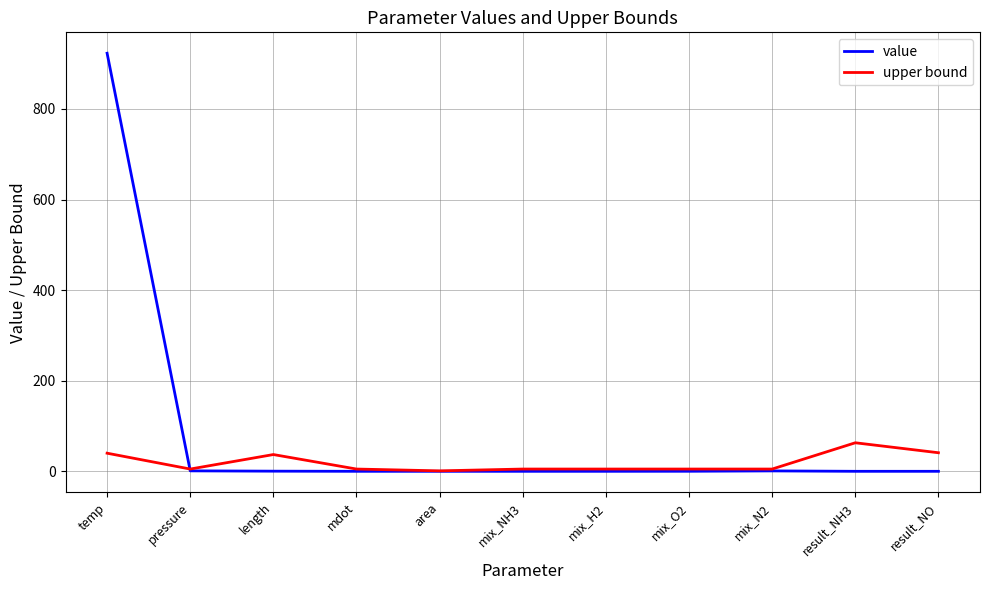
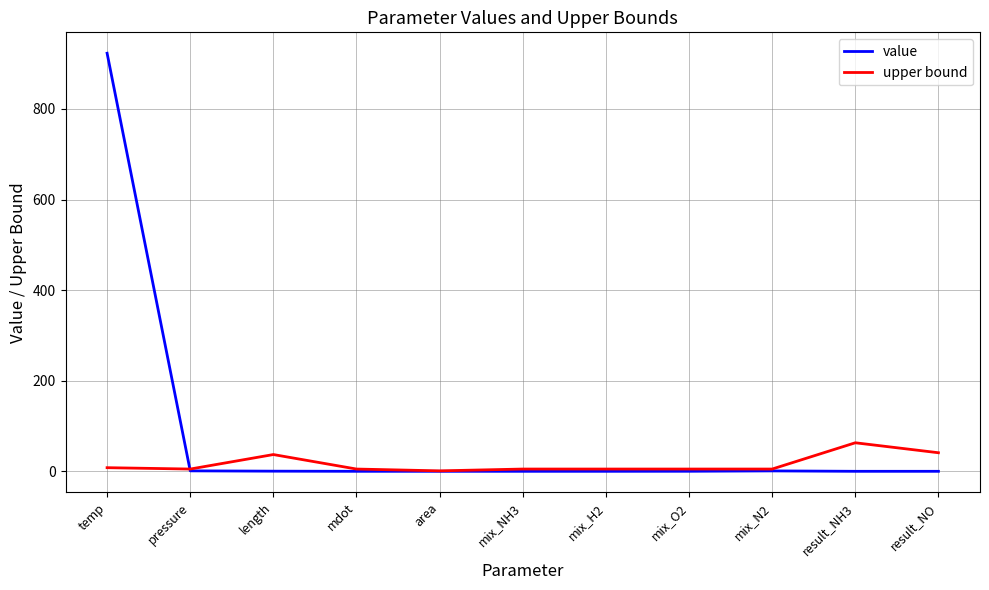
  {
    "value": {
      "temp": 920,
      "length": 0,
      "result_NH3": 0,
      "result_NO": 0
    },
    "upper bound": {
-     "temp": 40,
+     "temp": 10,
      "length": 40,
      "result_NH3": 60,
      "result_NO": 40
    }
  }
